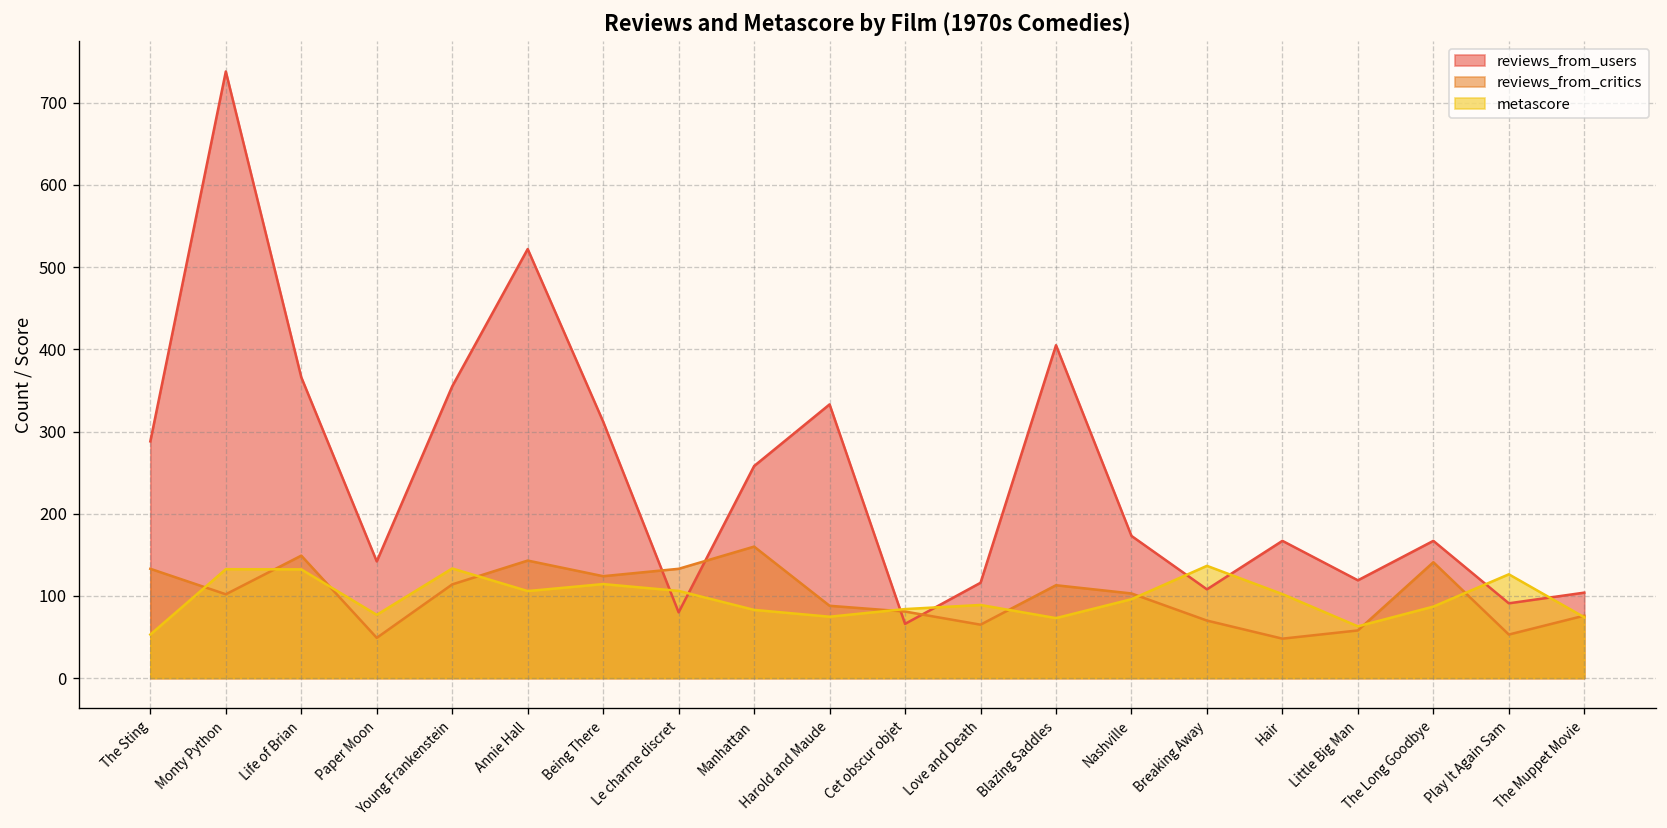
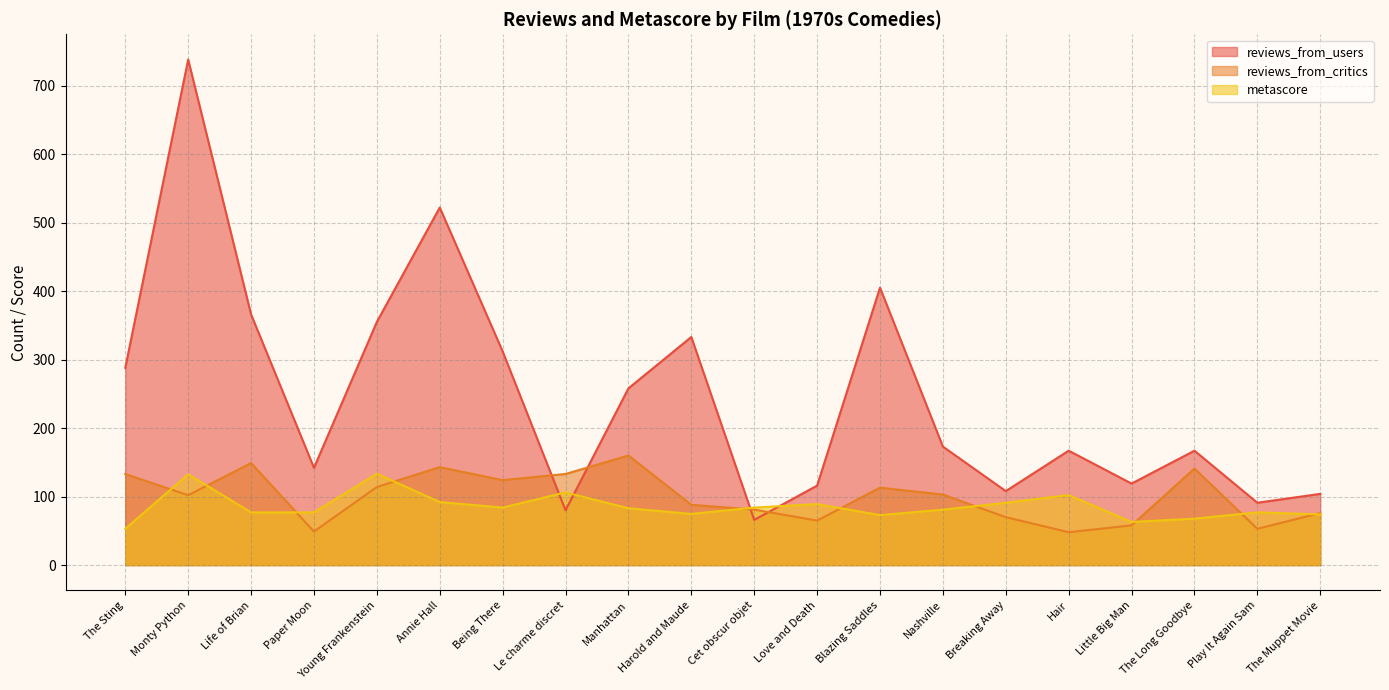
  {
    "metascore": {
      "The Sting": 50,
      "Monty Python": 130,
-     "Life of Brian": 130,
+     "Life of Brian": 80,
      "Paper Moon": 80,
      "Young Frankenstein": 130,
-     "Annie Hall": 110,
-     "Being There": 110,
+     "Annie Hall": 90,
+     "Being There": 80,
      "Le charme discret": 110,
      "Manhattan": 80,
      "Harold and Maude": 70,
      "Love and Death": 90,
      "Blazing Saddles": 70,
-     "Nashville": 100,
-     "Breaking Away": 140,
+     "Nashville": 80,
+     "Breaking Away": 90,
      "Hair": 100,
      "Little Big Man": 60,
-     "The Long Goodbye": 90,
-     "Play It Again Sam": 130
+     "The Long Goodbye": 70,
+     "Play It Again Sam": 80
    }
  }
